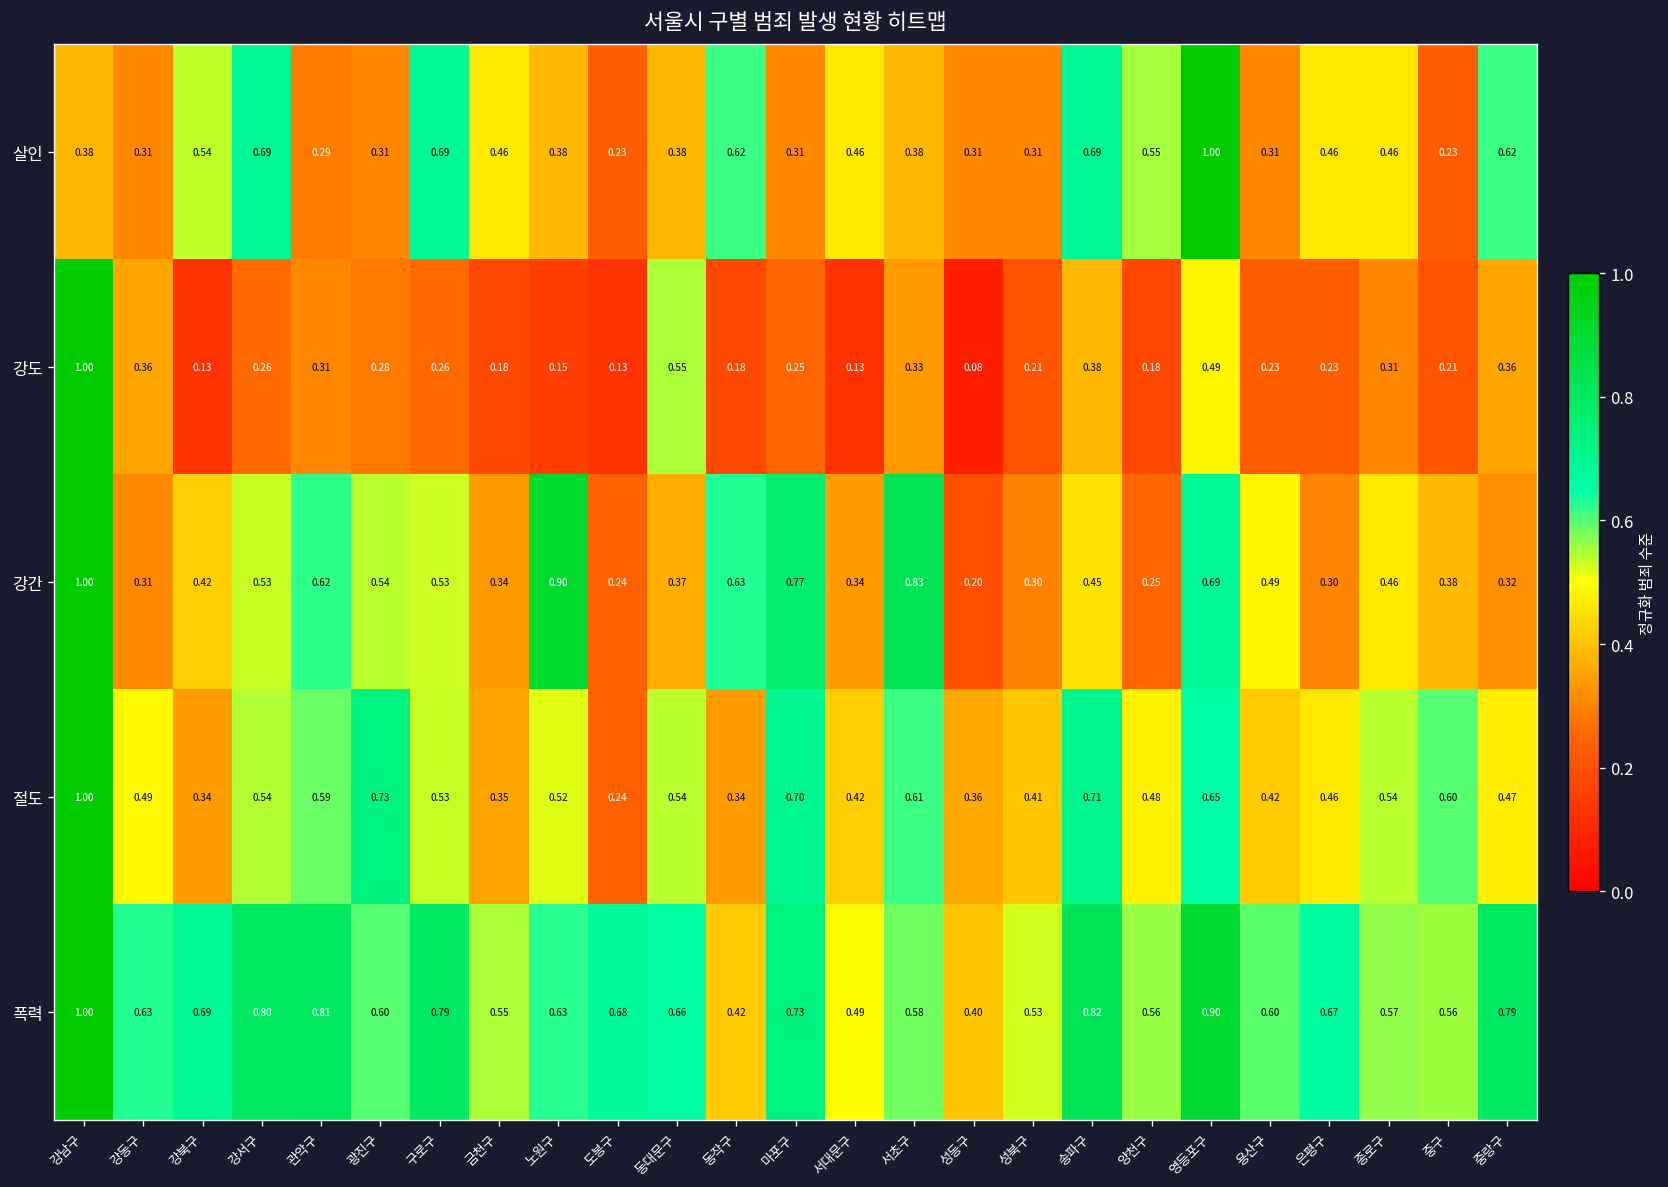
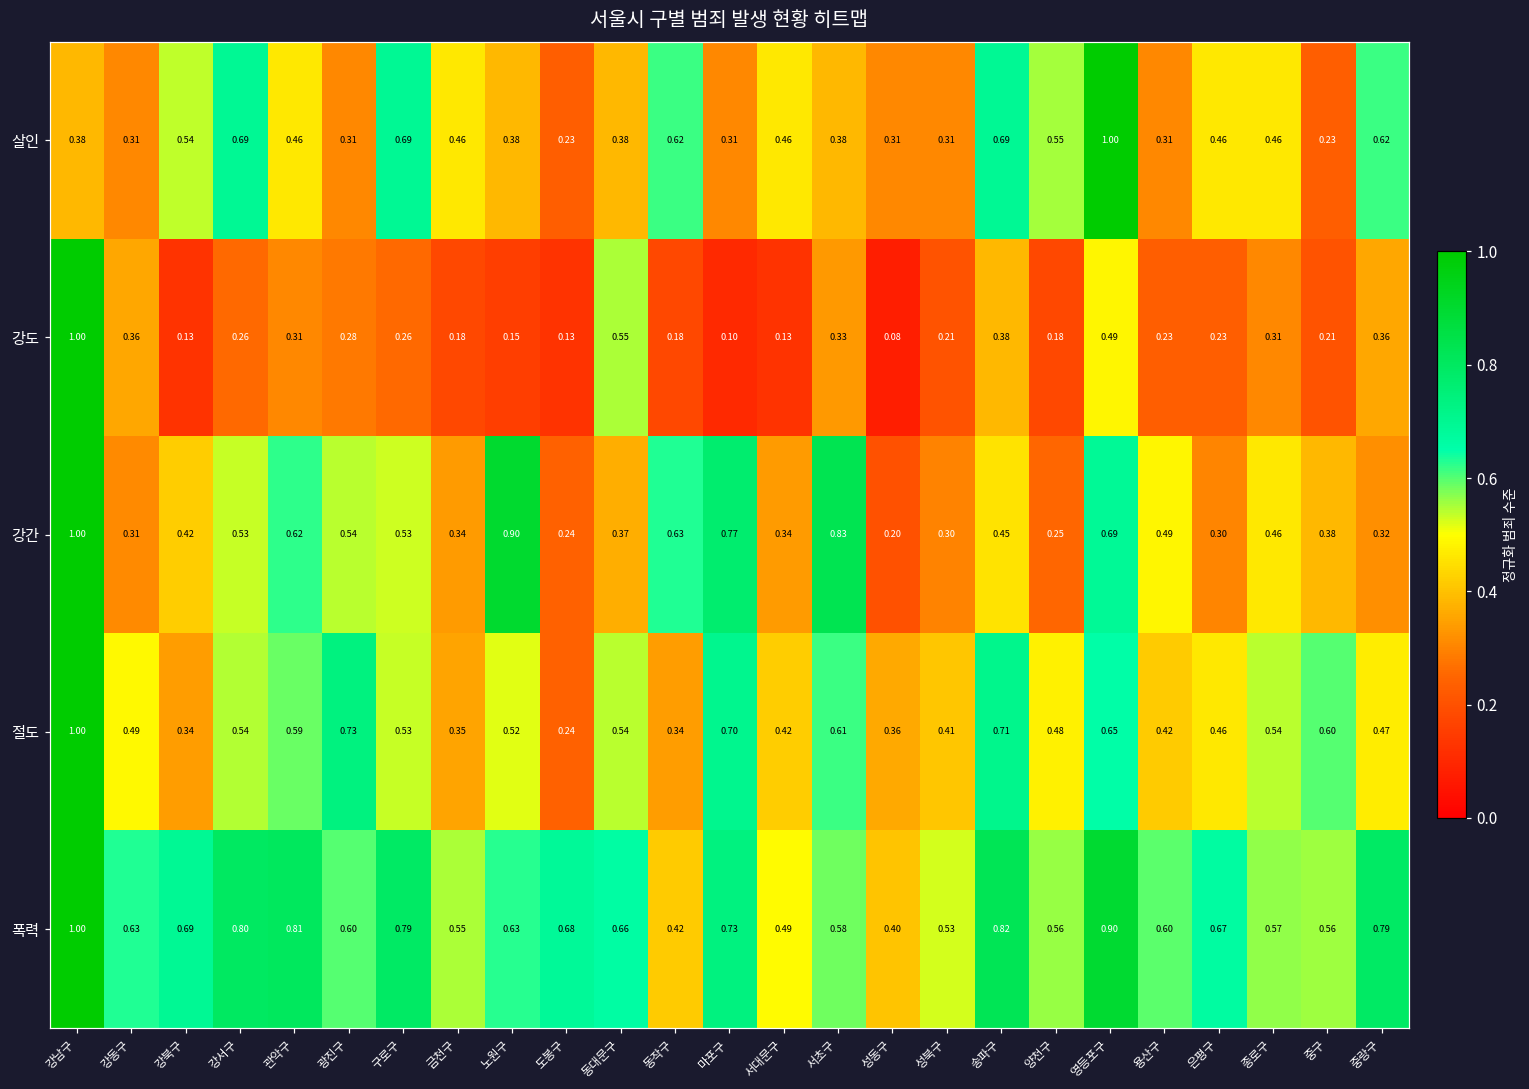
  {
    "살인": {
      "강남구": 0.38,
      "강동구": 0.31,
      "강북구": 0.54,
      "강서구": 0.69,
-     "관악구": 0.29,
+     "관악구": 0.46,
      "광진구": 0.31,
      "구로구": 0.69,
      "금천구": 0.46,
      "노원구": 0.38,
      "도봉구": 0.23,
      "동대문구": 0.38,
      "동작구": 0.62,
      "마포구": 0.31,
      "서대문구": 0.46,
      "서초구": 0.38,
      "성동구": 0.31,
      "성북구": 0.31,
      "송파구": 0.69,
      "양천구": 0.55,
      "영등포구": 1.00,
      "용산구": 0.31,
      "은평구": 0.46,
      "종로구": 0.46,
      "중구": 0.23,
      "중랑구": 0.62
    },
    "강도": {
      "강남구": 1.00,
      "강동구": 0.36,
      "강북구": 0.13,
      "강서구": 0.26,
      "관악구": 0.31,
      "광진구": 0.28,
      "구로구": 0.26,
      "금천구": 0.18,
      "노원구": 0.15,
      "도봉구": 0.13,
      "동대문구": 0.55,
      "동작구": 0.18,
-     "마포구": 0.25,
+     "마포구": 0.10,
      "서대문구": 0.13,
      "서초구": 0.33,
      "성동구": 0.08,
      "성북구": 0.21,
      "송파구": 0.38,
      "양천구": 0.18,
      "영등포구": 0.49,
      "용산구": 0.23,
      "은평구": 0.23,
      "종로구": 0.31,
      "중구": 0.21,
      "중랑구": 0.36
    },
    "강간": {
      "강남구": 1.00,
      "강동구": 0.31,
      "강북구": 0.42,
      "강서구": 0.53,
      "관악구": 0.62,
      "광진구": 0.54,
      "구로구": 0.53,
      "금천구": 0.34,
      "노원구": 0.90,
      "도봉구": 0.24,
      "동대문구": 0.37,
      "동작구": 0.63,
      "마포구": 0.77,
      "서대문구": 0.34,
      "서초구": 0.83,
      "성동구": 0.20,
      "성북구": 0.30,
      "송파구": 0.45,
      "양천구": 0.25,
      "영등포구": 0.69,
      "용산구": 0.49,
      "은평구": 0.30,
      "종로구": 0.46,
      "중구": 0.38,
      "중랑구": 0.32
    },
    "절도": {
      "강남구": 1.00,
      "강동구": 0.49,
      "강북구": 0.34,
      "강서구": 0.54,
      "관악구": 0.59,
      "광진구": 0.73,
      "구로구": 0.53,
      "금천구": 0.35,
      "노원구": 0.52,
      "도봉구": 0.24,
      "동대문구": 0.54,
      "동작구": 0.34,
      "마포구": 0.70,
      "서대문구": 0.42,
      "서초구": 0.61,
      "성동구": 0.36,
      "성북구": 0.41,
      "송파구": 0.71,
      "양천구": 0.48,
      "영등포구": 0.65,
      "용산구": 0.42,
      "은평구": 0.46,
      "종로구": 0.54,
      "중구": 0.60,
      "중랑구": 0.47
    },
    "폭력": {
      "강남구": 1.00,
      "강동구": 0.63,
      "강북구": 0.69,
      "강서구": 0.80,
      "관악구": 0.81,
      "광진구": 0.60,
      "구로구": 0.79,
      "금천구": 0.55,
      "노원구": 0.63,
      "도봉구": 0.68,
      "동대문구": 0.66,
      "동작구": 0.42,
      "마포구": 0.73,
      "서대문구": 0.49,
      "서초구": 0.58,
      "성동구": 0.40,
      "성북구": 0.53,
      "송파구": 0.82,
      "양천구": 0.56,
      "영등포구": 0.90,
      "용산구": 0.60,
      "은평구": 0.67,
      "종로구": 0.57,
      "중구": 0.56,
      "중랑구": 0.79
    }
  }
